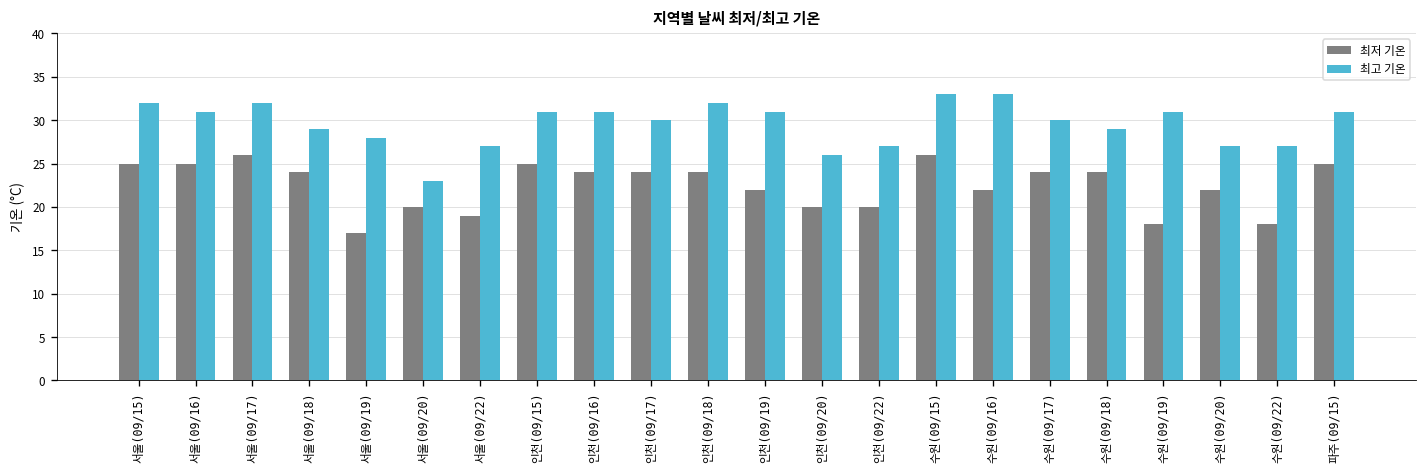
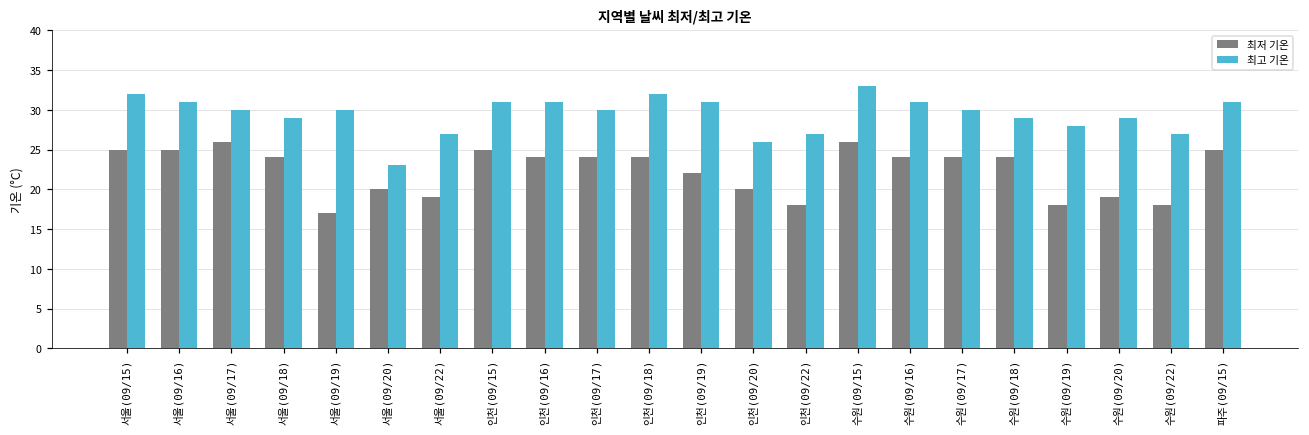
  {
    "최저 기온": {
      "서울(09/15)": 25,
      "서울(09/16)": 25,
      "서울(09/17)": 26,
      "서울(09/18)": 24,
      "서울(09/19)": 17,
      "서울(09/20)": 20,
      "서울(09/22)": 19,
      "인천(09/15)": 25,
      "인천(09/16)": 24,
      "인천(09/17)": 24,
      "인천(09/18)": 24,
      "인천(09/19)": 22,
      "인천(09/20)": 20,
-     "인천(09/22)": 20,
+     "인천(09/22)": 18,
      "수원(09/15)": 26,
-     "수원(09/16)": 22,
+     "수원(09/16)": 24,
      "수원(09/17)": 24,
      "수원(09/18)": 24,
      "수원(09/19)": 18,
-     "수원(09/20)": 22,
+     "수원(09/20)": 19,
      "수원(09/22)": 18,
      "파주(09/15)": 25
    },
    "최고 기온": {
      "서울(09/15)": 32,
      "서울(09/16)": 31,
-     "서울(09/17)": 32,
+     "서울(09/17)": 30,
      "서울(09/18)": 29,
-     "서울(09/19)": 28,
+     "서울(09/19)": 30,
      "서울(09/20)": 23,
      "서울(09/22)": 27,
      "인천(09/15)": 31,
      "인천(09/16)": 31,
      "인천(09/17)": 30,
      "인천(09/18)": 32,
      "인천(09/19)": 31,
      "인천(09/20)": 26,
      "인천(09/22)": 27,
      "수원(09/15)": 33,
-     "수원(09/16)": 33,
+     "수원(09/16)": 31,
      "수원(09/17)": 30,
      "수원(09/18)": 29,
-     "수원(09/19)": 31,
-     "수원(09/20)": 27,
+     "수원(09/19)": 28,
+     "수원(09/20)": 29,
      "수원(09/22)": 27,
      "파주(09/15)": 31
    }
  }
